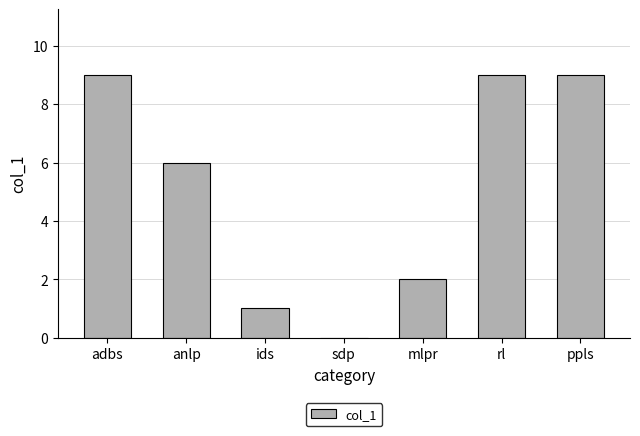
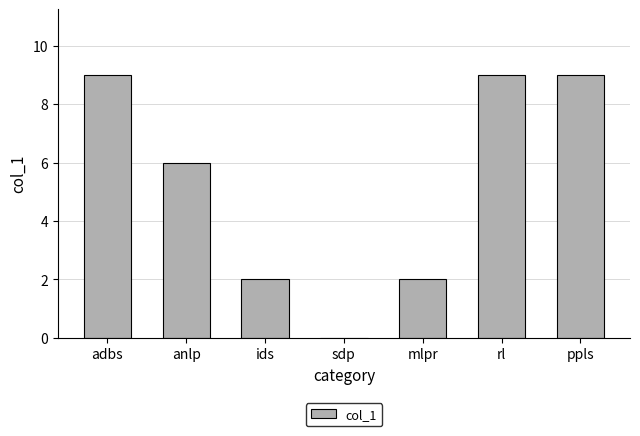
  {
    "adbs": 9,
    "anlp": 6,
-   "ids": 1,
+   "ids": 2,
    "sdp": 0,
    "mlpr": 2,
    "rl": 9,
    "ppls": 9
  }
